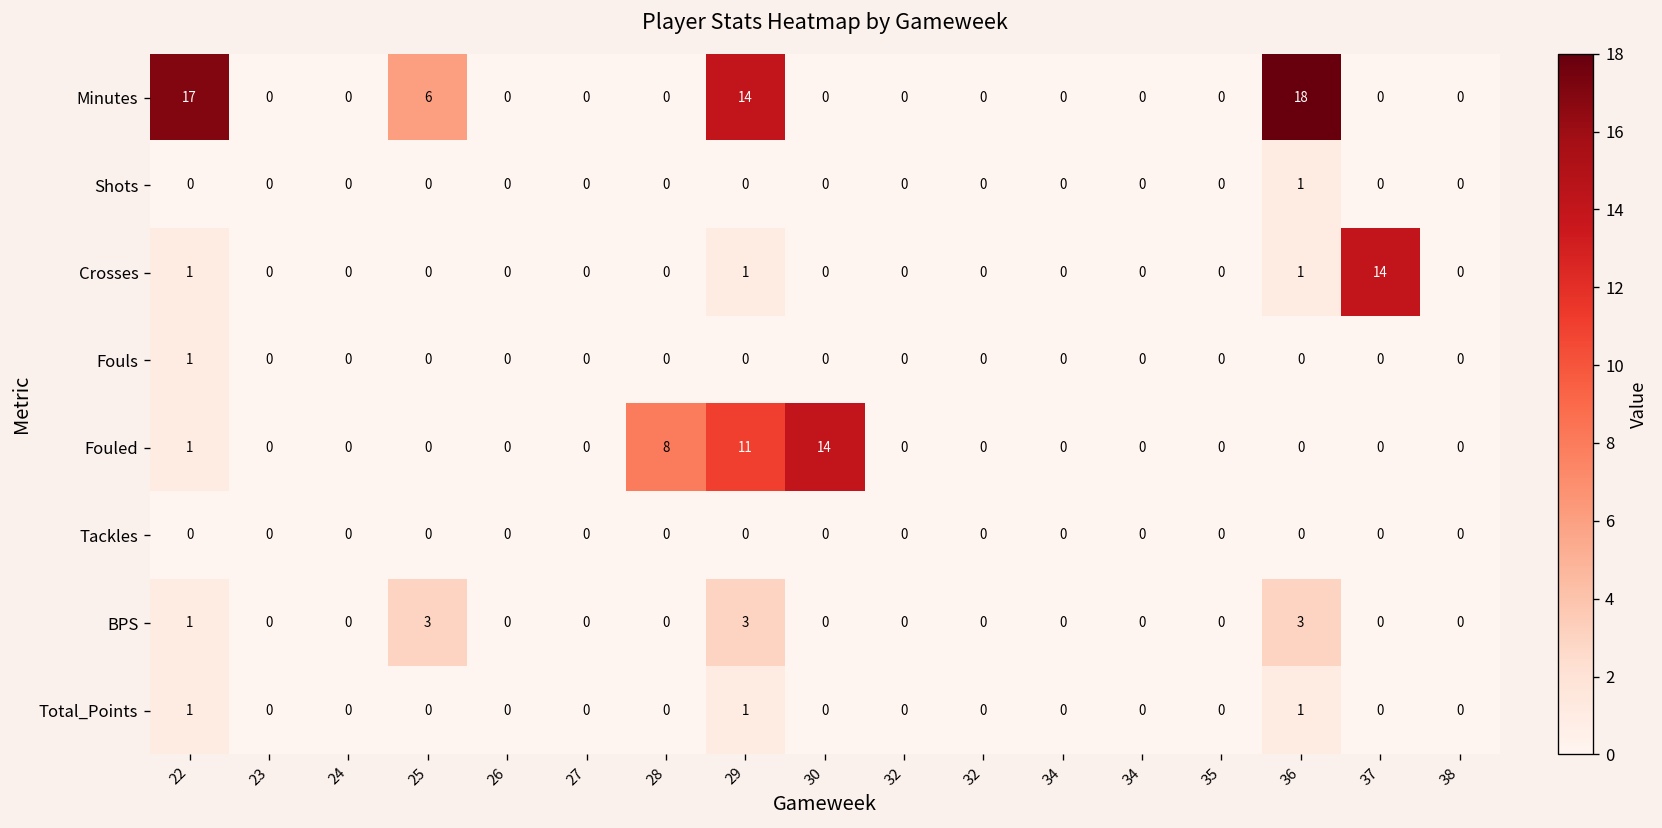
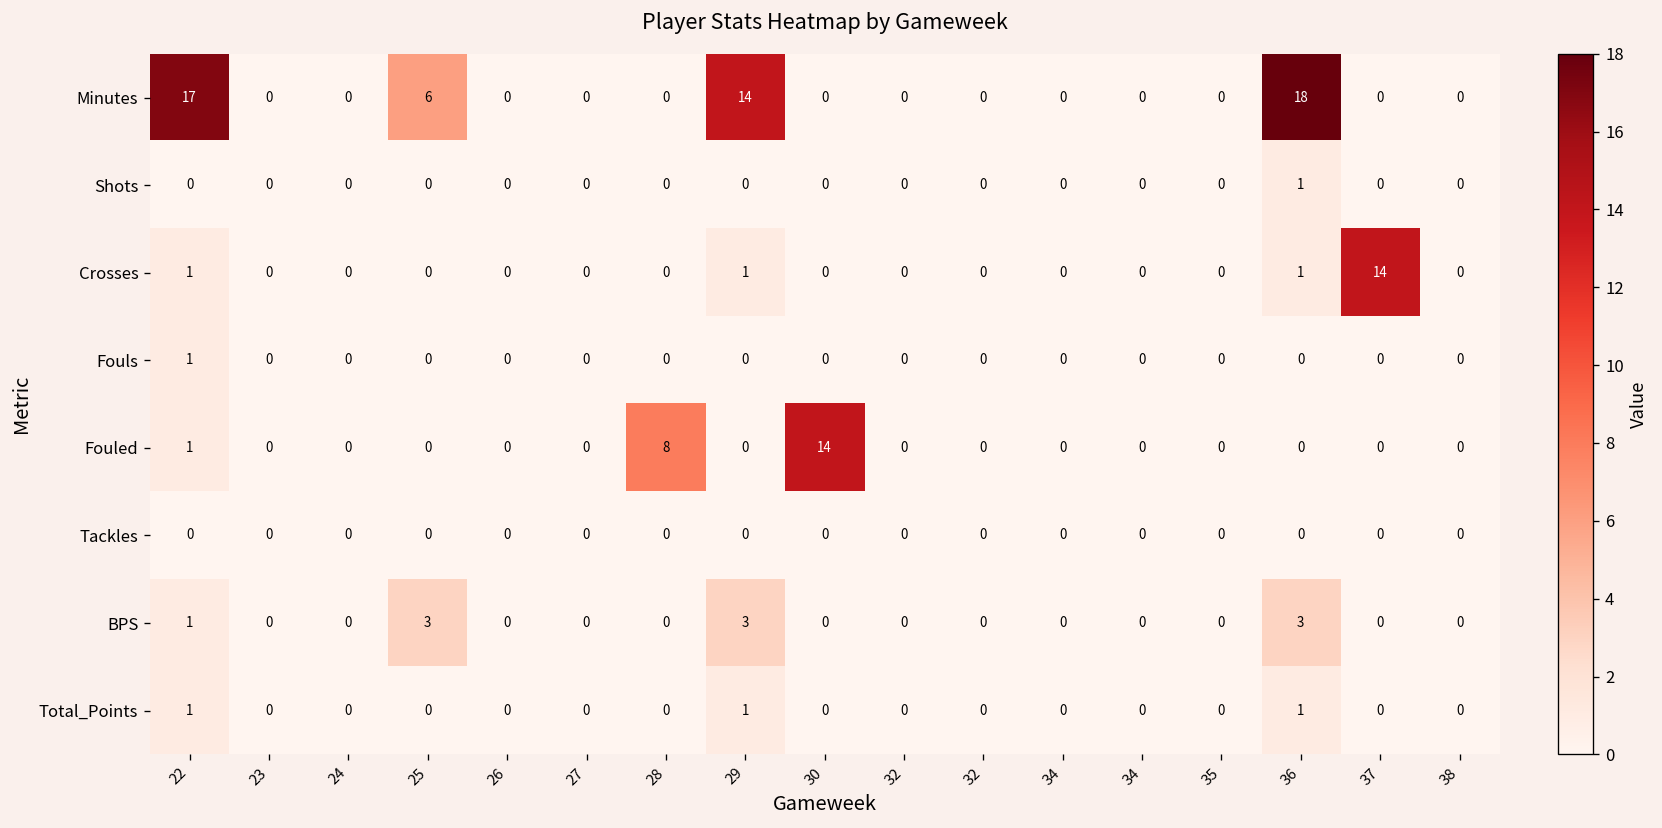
  {
    "Minutes": {
      "22": 17,
      "23": 0,
      "24": 0,
      "25": 6,
      "26": 0,
      "27": 0,
      "28": 0,
      "29": 14,
      "30": 0,
      "35": 0,
      "36": 18,
      "37": 0,
      "38": 0
    },
    "Shots": {
      "22": 0,
      "23": 0,
      "24": 0,
      "25": 0,
      "26": 0,
      "27": 0,
      "28": 0,
      "29": 0,
      "30": 0,
      "35": 0,
      "36": 1,
      "37": 0,
      "38": 0
    },
    "Crosses": {
      "22": 1,
      "23": 0,
      "24": 0,
      "25": 0,
      "26": 0,
      "27": 0,
      "28": 0,
      "29": 1,
      "30": 0,
      "35": 0,
      "36": 1,
      "37": 14,
      "38": 0
    },
    "Fouls": {
      "22": 1,
      "23": 0,
      "24": 0,
      "25": 0,
      "26": 0,
      "27": 0,
      "28": 0,
      "29": 0,
      "30": 0,
      "35": 0,
      "36": 0,
      "37": 0,
      "38": 0
    },
    "Fouled": {
      "22": 1,
      "23": 0,
      "24": 0,
      "25": 0,
      "26": 0,
      "27": 0,
      "28": 8,
-     "29": 11,
+     "29": 0,
      "30": 14,
      "35": 0,
      "36": 0,
      "37": 0,
      "38": 0
    },
    "Tackles": {
      "22": 0,
      "23": 0,
      "24": 0,
      "25": 0,
      "26": 0,
      "27": 0,
      "28": 0,
      "29": 0,
      "30": 0,
      "35": 0,
      "36": 0,
      "37": 0,
      "38": 0
    },
    "BPS": {
      "22": 1,
      "23": 0,
      "24": 0,
      "25": 3,
      "26": 0,
      "27": 0,
      "28": 0,
      "29": 3,
      "30": 0,
      "35": 0,
      "36": 3,
      "37": 0,
      "38": 0
    },
    "Total_Points": {
      "22": 1,
      "23": 0,
      "24": 0,
      "25": 0,
      "26": 0,
      "27": 0,
      "28": 0,
      "29": 1,
      "30": 0,
      "35": 0,
      "36": 1,
      "37": 0,
      "38": 0
    }
  }
